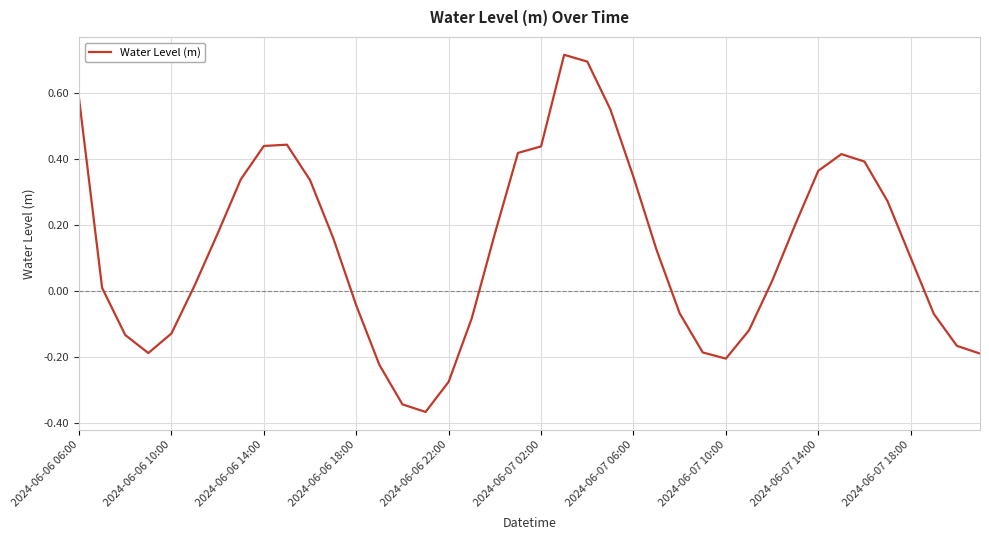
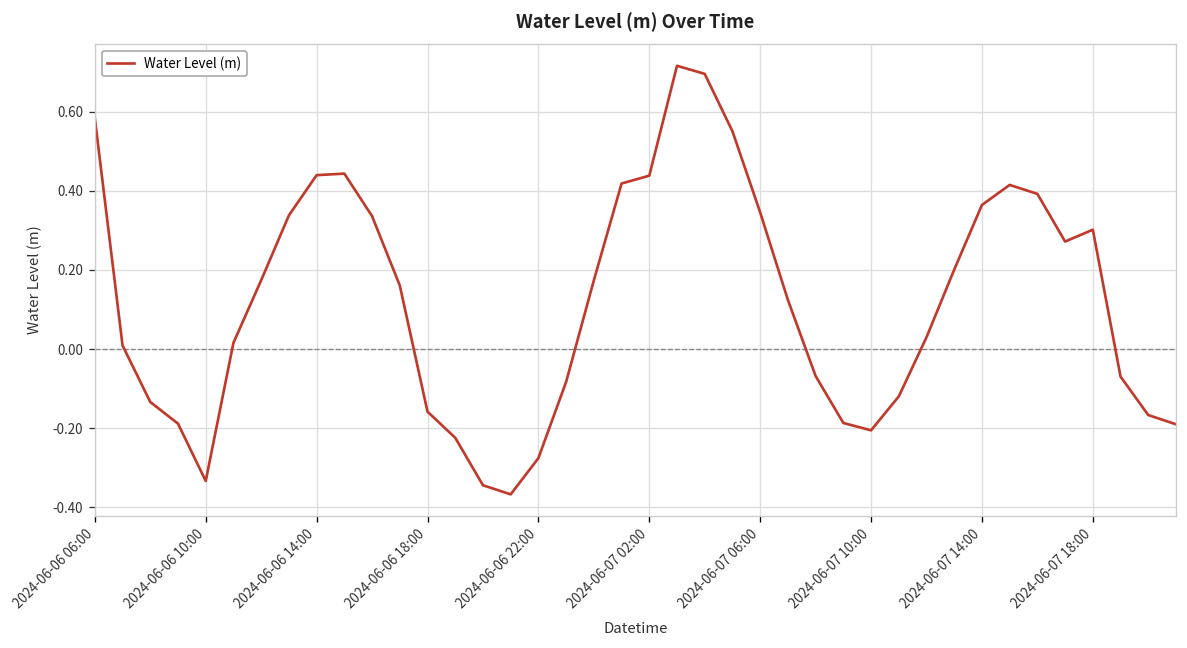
  {
    "2024-06-06 06:00": 0.58,
-   "2024-06-06 10:00": -0.13,
+   "2024-06-06 10:00": -0.33,
    "2024-06-06 14:00": 0.44,
-   "2024-06-06 18:00": -0.04,
+   "2024-06-06 18:00": -0.16,
    "2024-06-06 22:00": -0.28,
    "2024-06-07 02:00": 0.44,
    "2024-06-07 06:00": 0.35,
    "2024-06-07 10:00": -0.21,
    "2024-06-07 14:00": 0.36,
-   "2024-06-07 18:00": 0.10
+   "2024-06-07 18:00": 0.30
  }
